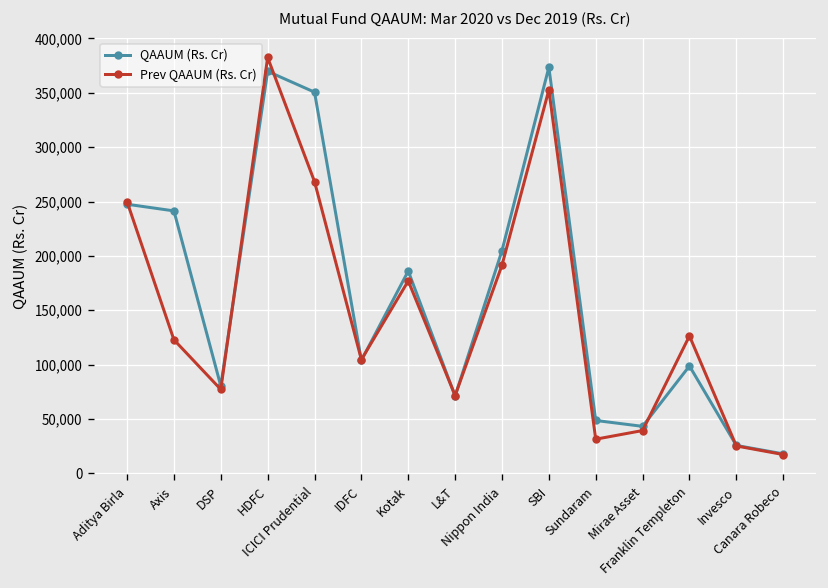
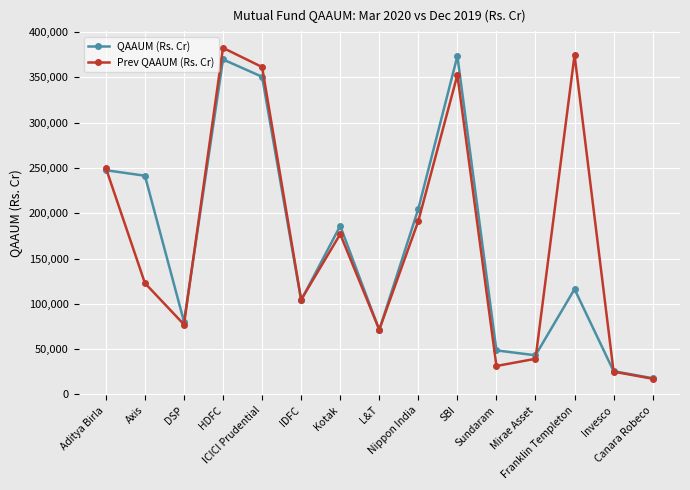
  {
    "QAAUM (Rs. Cr)": {
      "Axis": "240,000",
      "DSP": "80,000",
      "HDFC": "370,000",
      "ICICI Prudential": "350,000",
      "Kotak": "190,000",
      "Nippon India": "200,000",
      "SBI": "370,000",
      "Sundaram": "50,000",
      "Mirae Asset": "40,000",
-     "Franklin Templeton": "100,000"
+     "Franklin Templeton": "120,000"
    },
    "Prev QAAUM (Rs. Cr)": {
      "Axis": "120,000",
      "DSP": "80,000",
      "HDFC": "380,000",
-     "ICICI Prudential": "270,000",
+     "ICICI Prudential": "360,000",
      "Kotak": "180,000",
      "Nippon India": "190,000",
      "SBI": "350,000",
      "Sundaram": "30,000",
      "Mirae Asset": "40,000",
-     "Franklin Templeton": "130,000"
+     "Franklin Templeton": "370,000"
    }
  }
